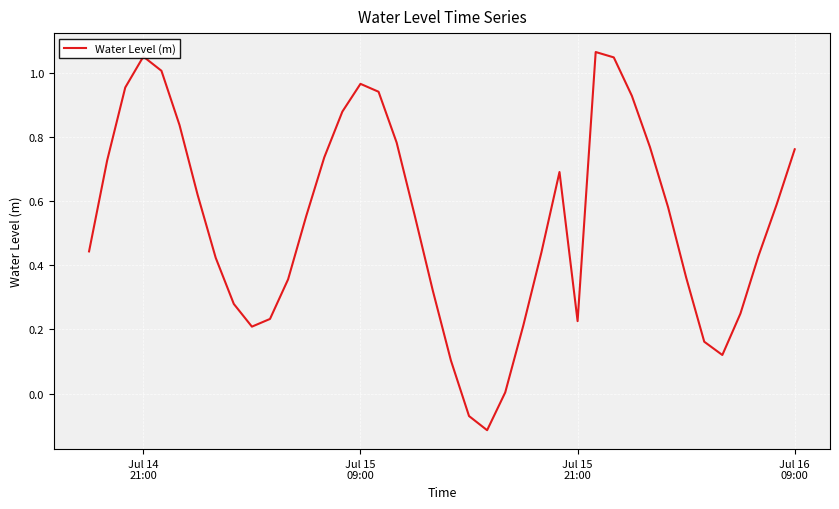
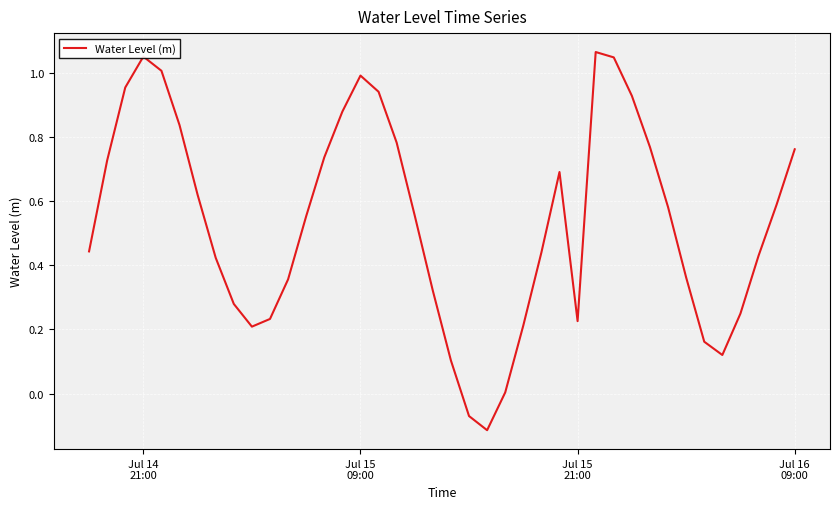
  {
-   "Jul 15 09:00": 0.97,
+   "Jul 15 09:00": 0.99,
    "Jul 15 21:00": 0.23,
    "Jul 16 09:00": 0.76
  }
